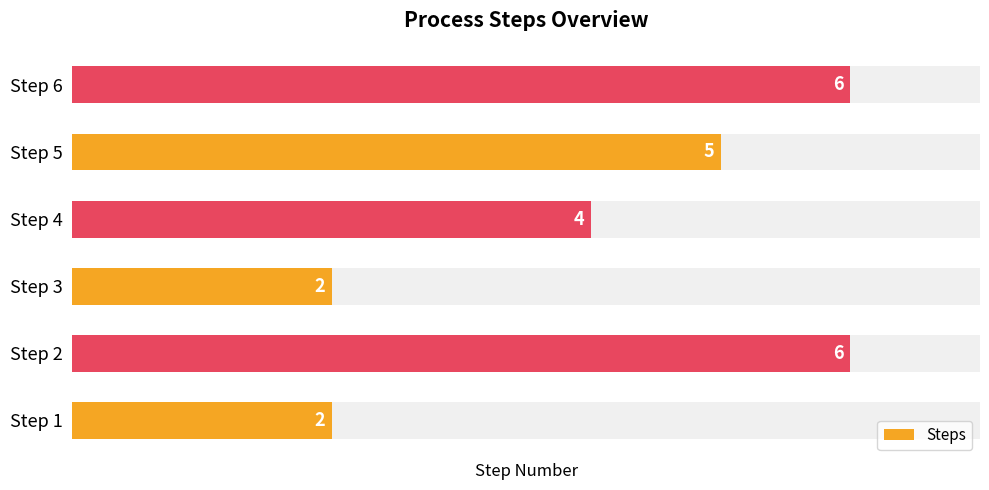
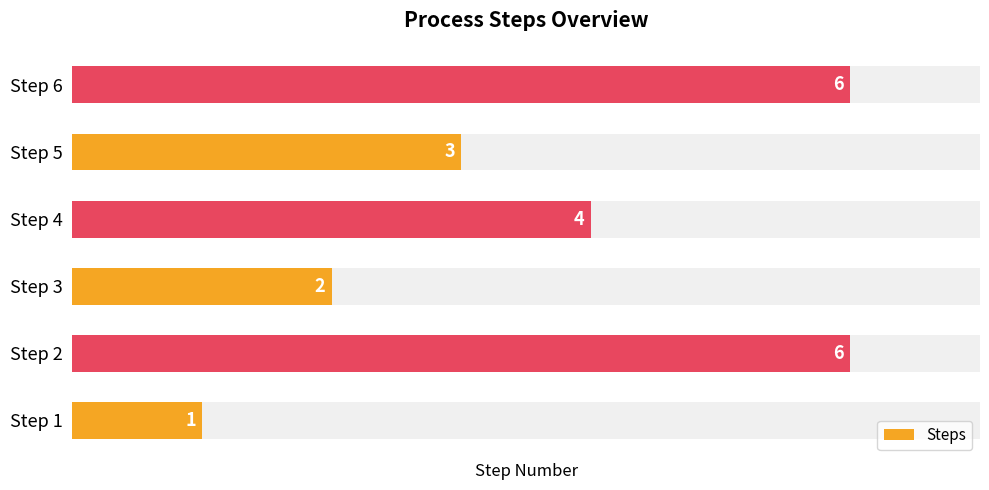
  {
    "Steps": {
-     "Step 5": 5,
-     "Step 1": 2
+     "Step 5": 3,
+     "Step 1": 1
    }
  }
